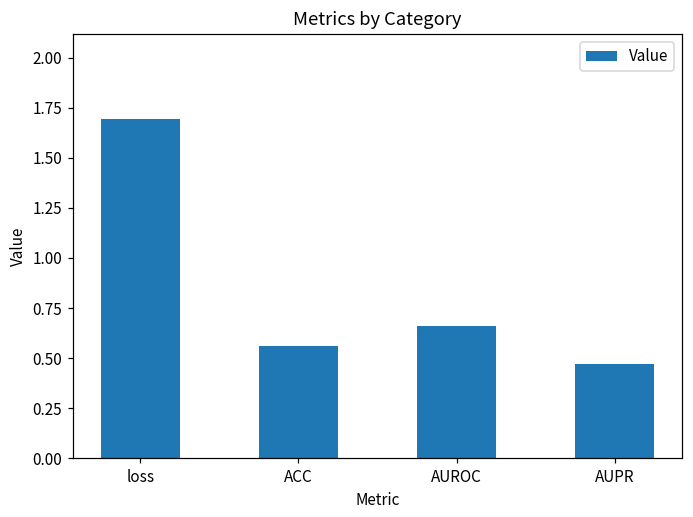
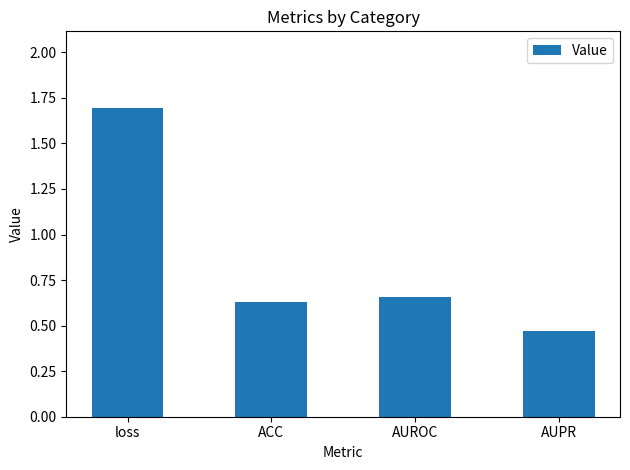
  {
    "loss": 1.69,
-   "ACC": 0.56,
+   "ACC": 0.63,
    "AUROC": 0.66,
    "AUPR": 0.47
  }
